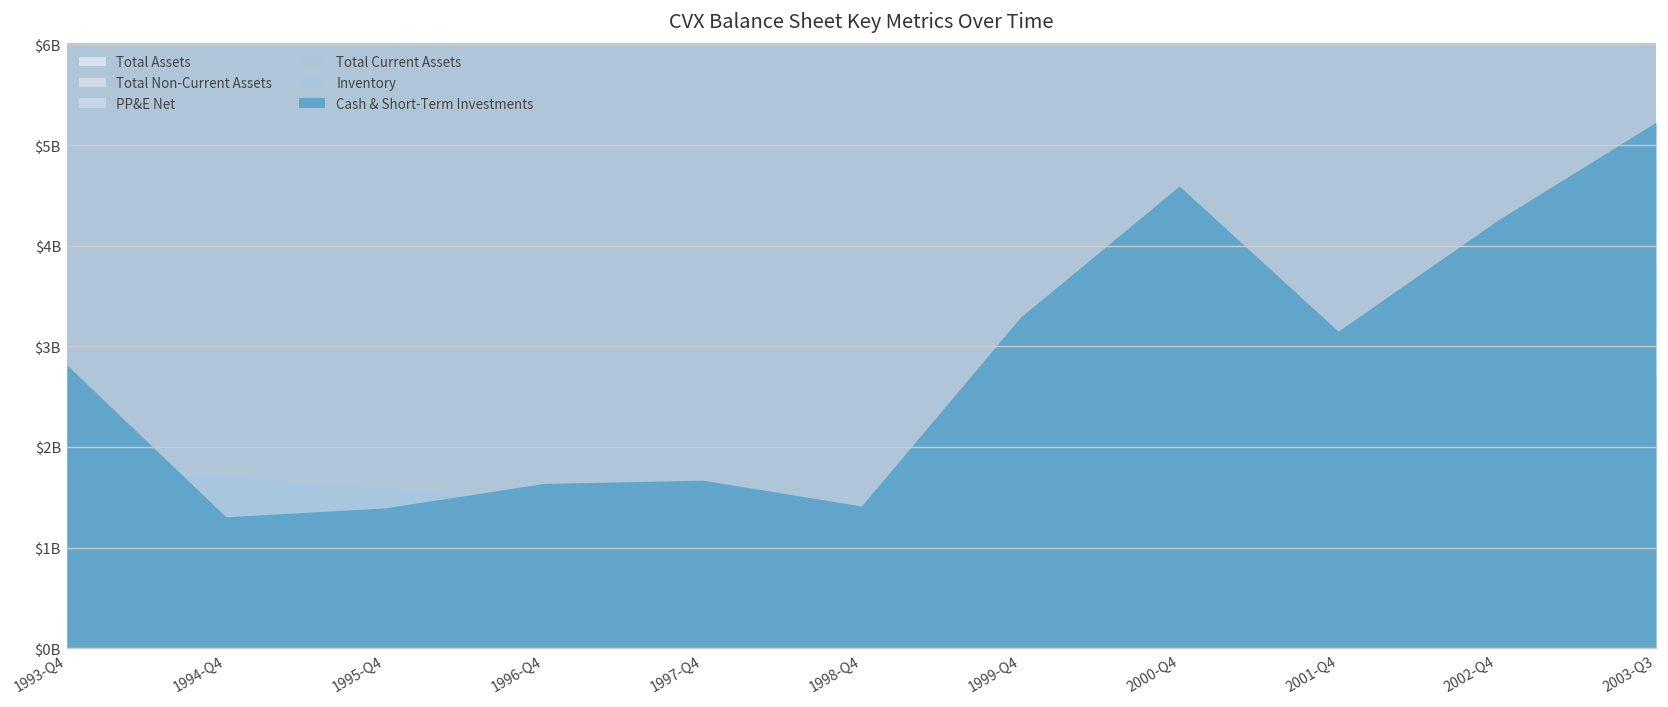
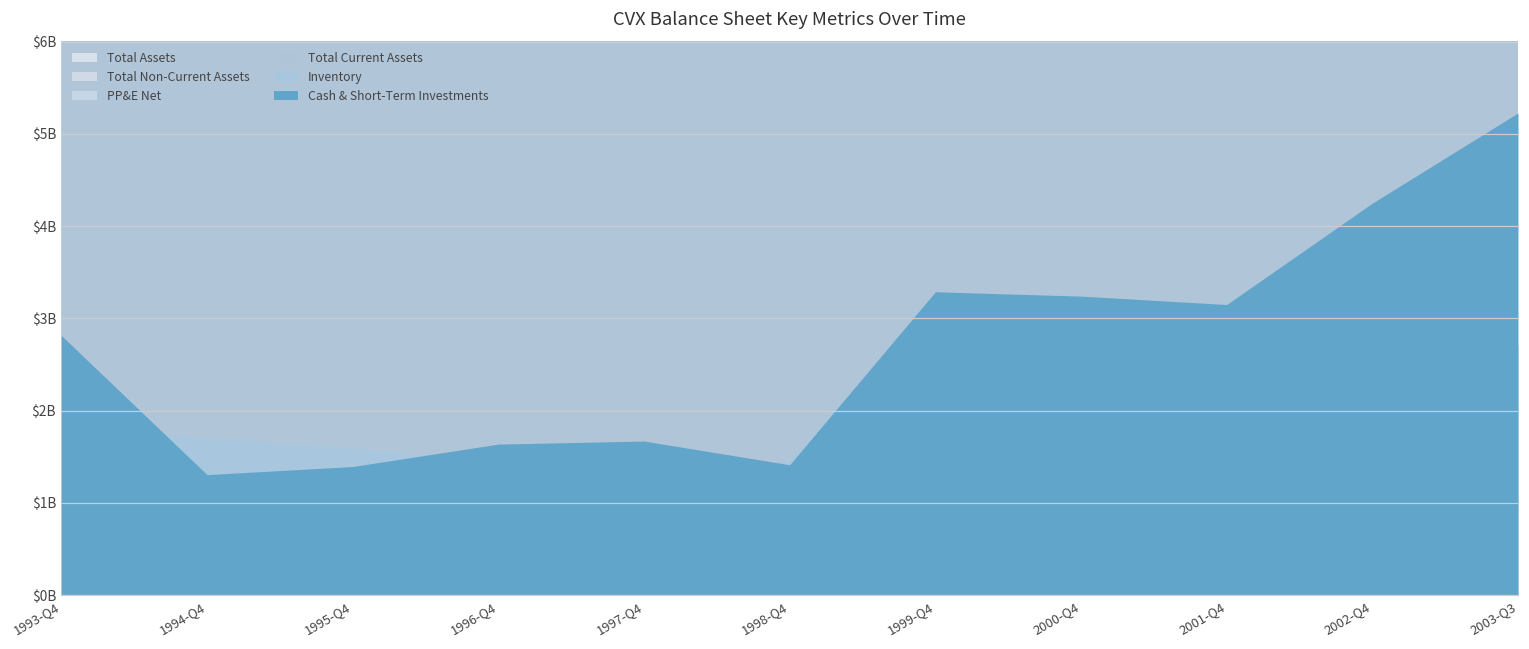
  {
    "Cash & Short-Term Investments": {
      "1993-Q4": "$2800000000",
      "1994-Q4": "$1300000000",
      "1995-Q4": "$1400000000",
      "1996-Q4": "$1600000000",
      "1997-Q4": "$1700000000",
      "1998-Q4": "$1400000000",
      "1999-Q4": "$3300000000",
-     "2000-Q4": "$4600000000",
+     "2000-Q4": "$3200000000",
      "2001-Q4": "$3200000000",
      "2002-Q4": "$4200000000",
      "2003-Q3": "$5200000000"
    }
  }
